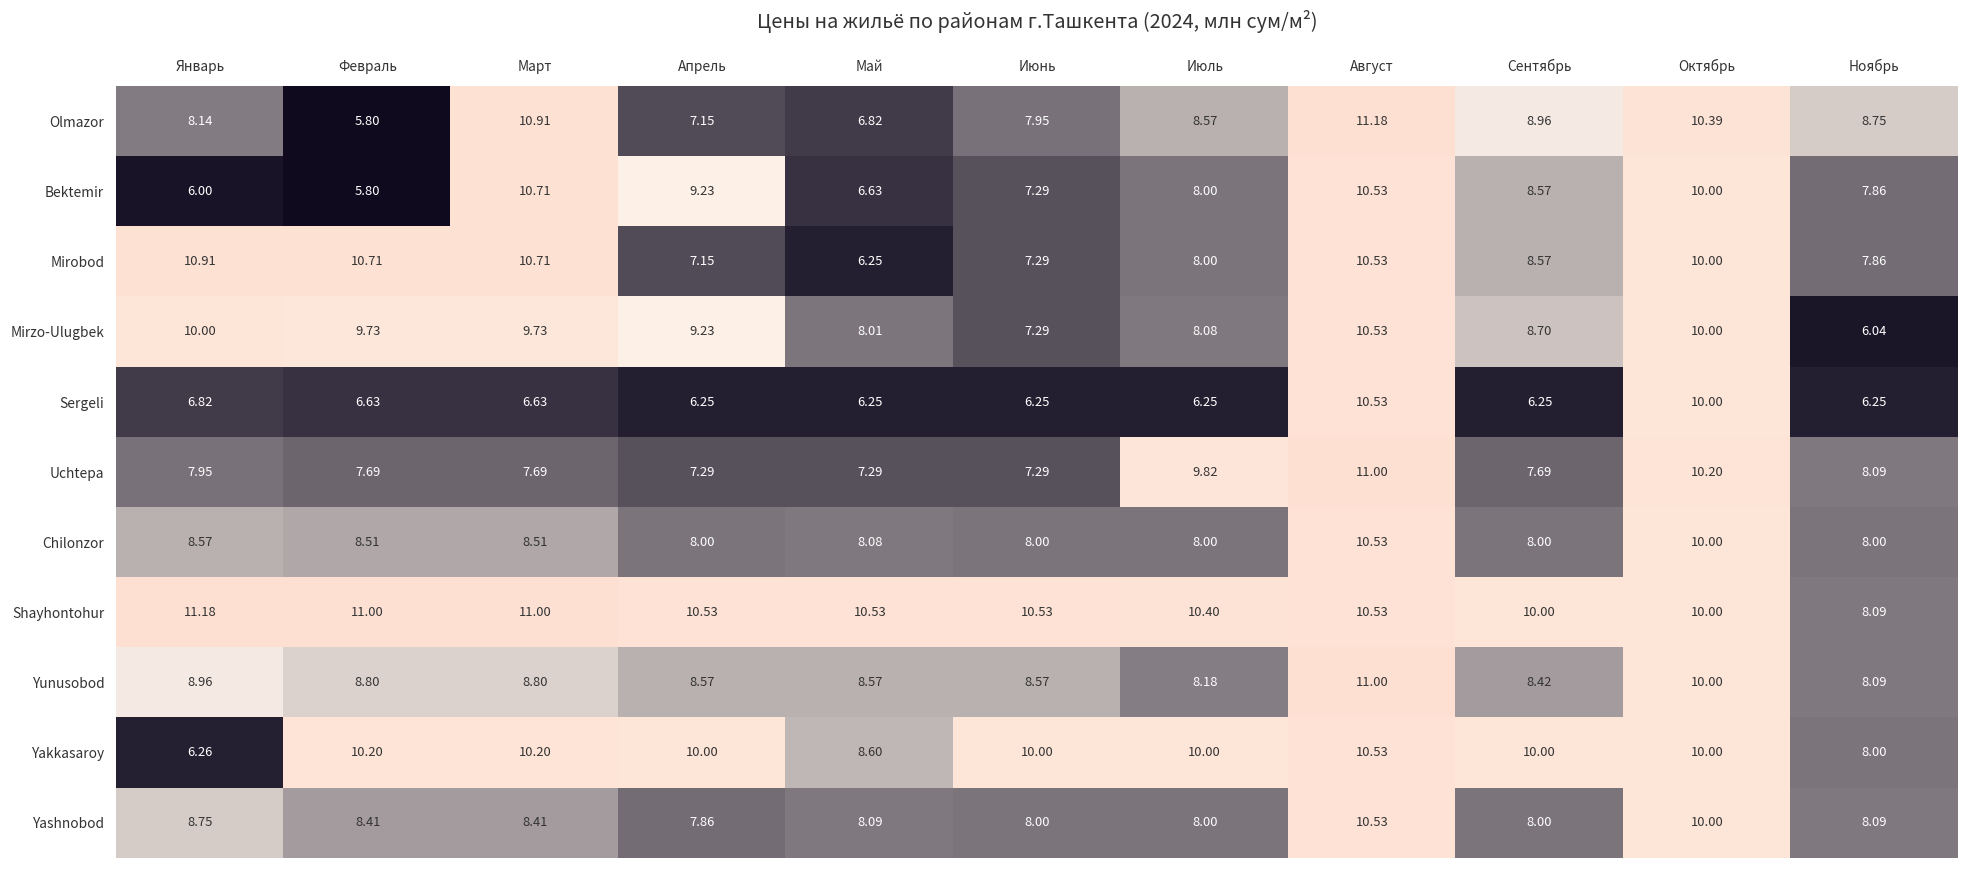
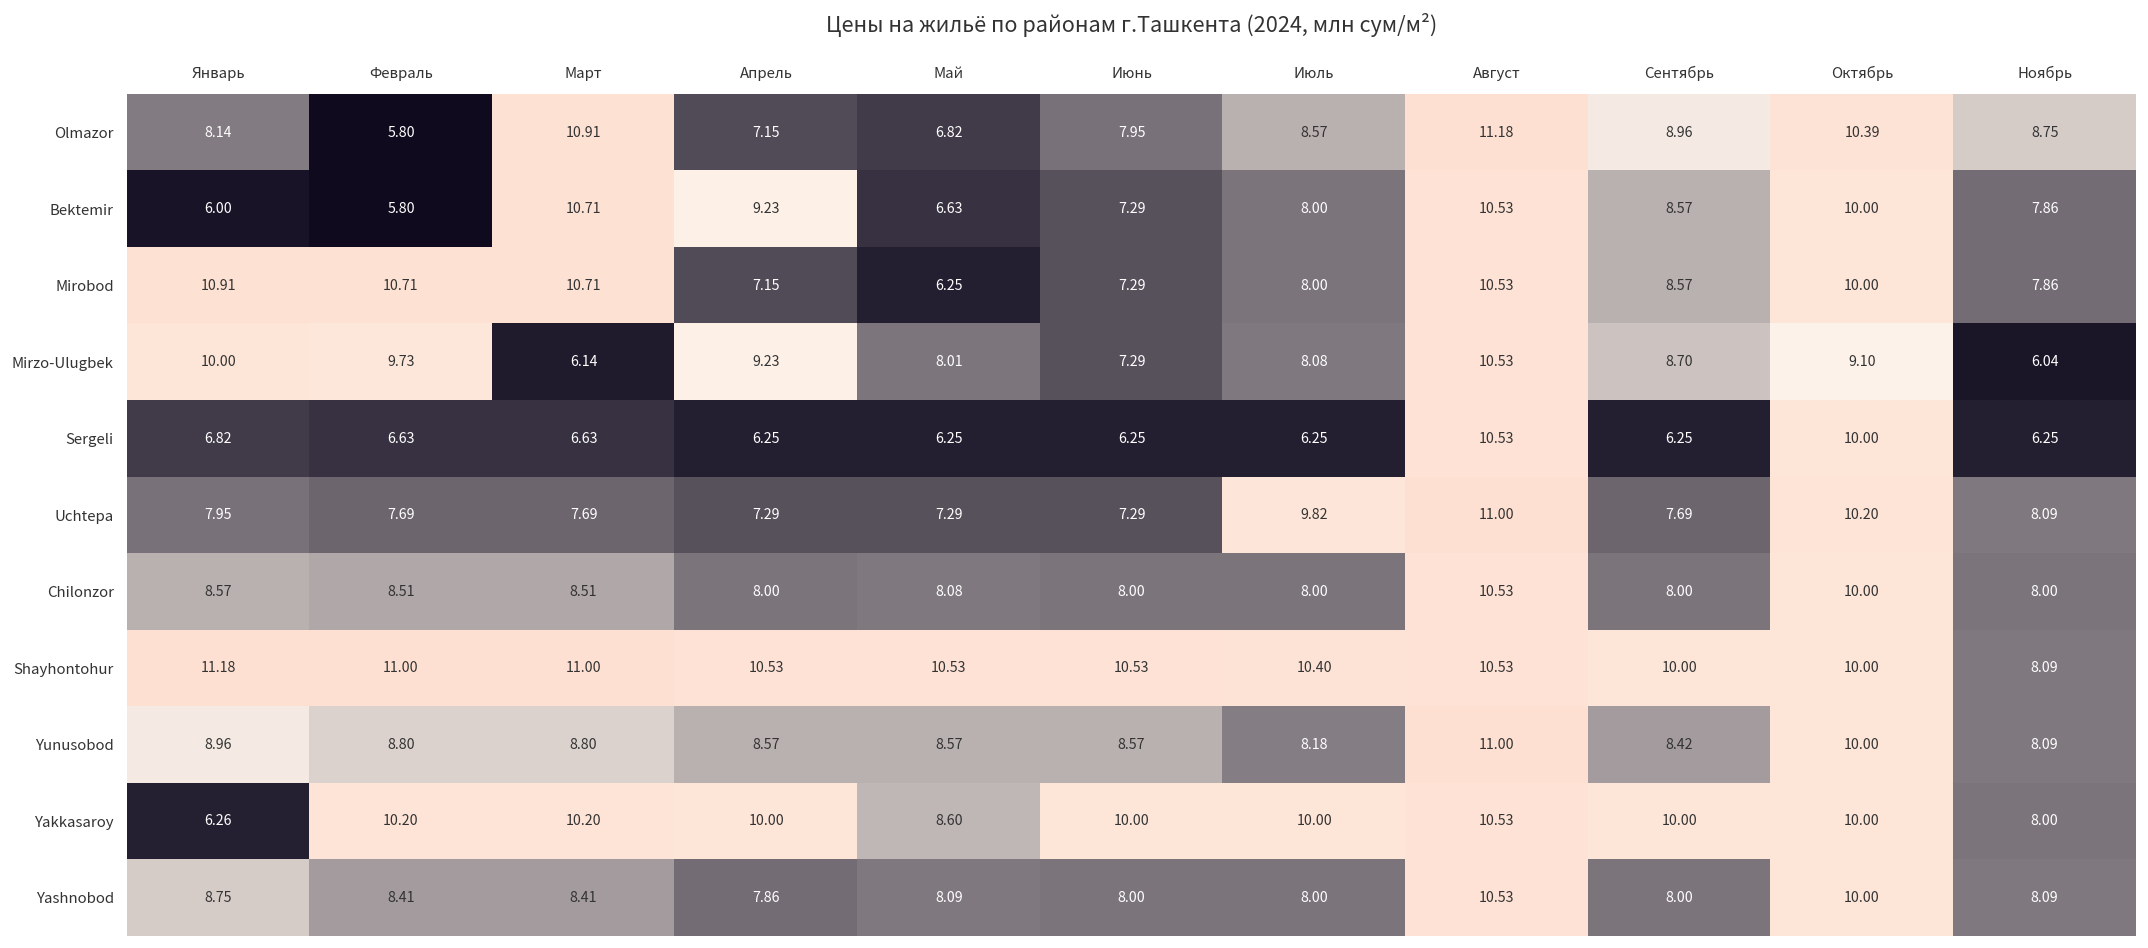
  {
    "Olmazor": {
      "Январь": 8.14,
      "Февраль": 5.80,
      "Март": 10.91,
      "Апрель": 7.15,
      "Май": 6.82,
      "Июнь": 7.95,
      "Июль": 8.57,
      "Август": 11.18,
      "Сентябрь": 8.96,
      "Октябрь": 10.39,
      "Ноябрь": 8.75
    },
    "Bektemir": {
      "Январь": 6.00,
      "Февраль": 5.80,
      "Март": 10.71,
      "Апрель": 9.23,
      "Май": 6.63,
      "Июнь": 7.29,
      "Июль": 8.00,
      "Август": 10.53,
      "Сентябрь": 8.57,
      "Октябрь": 10.00,
      "Ноябрь": 7.86
    },
    "Mirobod": {
      "Январь": 10.91,
      "Февраль": 10.71,
      "Март": 10.71,
      "Апрель": 7.15,
      "Май": 6.25,
      "Июнь": 7.29,
      "Июль": 8.00,
      "Август": 10.53,
      "Сентябрь": 8.57,
      "Октябрь": 10.00,
      "Ноябрь": 7.86
    },
    "Mirzo-Ulugbek": {
      "Январь": 10.00,
      "Февраль": 9.73,
-     "Март": 9.73,
+     "Март": 6.14,
      "Апрель": 9.23,
      "Май": 8.01,
      "Июнь": 7.29,
      "Июль": 8.08,
      "Август": 10.53,
      "Сентябрь": 8.70,
-     "Октябрь": 10.00,
+     "Октябрь": 9.10,
      "Ноябрь": 6.04
    },
    "Sergeli": {
      "Январь": 6.82,
      "Февраль": 6.63,
      "Март": 6.63,
      "Апрель": 6.25,
      "Май": 6.25,
      "Июнь": 6.25,
      "Июль": 6.25,
      "Август": 10.53,
      "Сентябрь": 6.25,
      "Октябрь": 10.00,
      "Ноябрь": 6.25
    },
    "Uchtepa": {
      "Январь": 7.95,
      "Февраль": 7.69,
      "Март": 7.69,
      "Апрель": 7.29,
      "Май": 7.29,
      "Июнь": 7.29,
      "Июль": 9.82,
      "Август": 11.00,
      "Сентябрь": 7.69,
      "Октябрь": 10.20,
      "Ноябрь": 8.09
    },
    "Chilonzor": {
      "Январь": 8.57,
      "Февраль": 8.51,
      "Март": 8.51,
      "Апрель": 8.00,
      "Май": 8.08,
      "Июнь": 8.00,
      "Июль": 8.00,
      "Август": 10.53,
      "Сентябрь": 8.00,
      "Октябрь": 10.00,
      "Ноябрь": 8.00
    },
    "Shayhontohur": {
      "Январь": 11.18,
      "Февраль": 11.00,
      "Март": 11.00,
      "Апрель": 10.53,
      "Май": 10.53,
      "Июнь": 10.53,
      "Июль": 10.40,
      "Август": 10.53,
      "Сентябрь": 10.00,
      "Октябрь": 10.00,
      "Ноябрь": 8.09
    },
    "Yunusobod": {
      "Январь": 8.96,
      "Февраль": 8.80,
      "Март": 8.80,
      "Апрель": 8.57,
      "Май": 8.57,
      "Июнь": 8.57,
      "Июль": 8.18,
      "Август": 11.00,
      "Сентябрь": 8.42,
      "Октябрь": 10.00,
      "Ноябрь": 8.09
    },
    "Yakkasaroy": {
      "Январь": 6.26,
      "Февраль": 10.20,
      "Март": 10.20,
      "Апрель": 10.00,
      "Май": 8.60,
      "Июнь": 10.00,
      "Июль": 10.00,
      "Август": 10.53,
      "Сентябрь": 10.00,
      "Октябрь": 10.00,
      "Ноябрь": 8.00
    },
    "Yashnobod": {
      "Январь": 8.75,
      "Февраль": 8.41,
      "Март": 8.41,
      "Апрель": 7.86,
      "Май": 8.09,
      "Июнь": 8.00,
      "Июль": 8.00,
      "Август": 10.53,
      "Сентябрь": 8.00,
      "Октябрь": 10.00,
      "Ноябрь": 8.09
    }
  }
